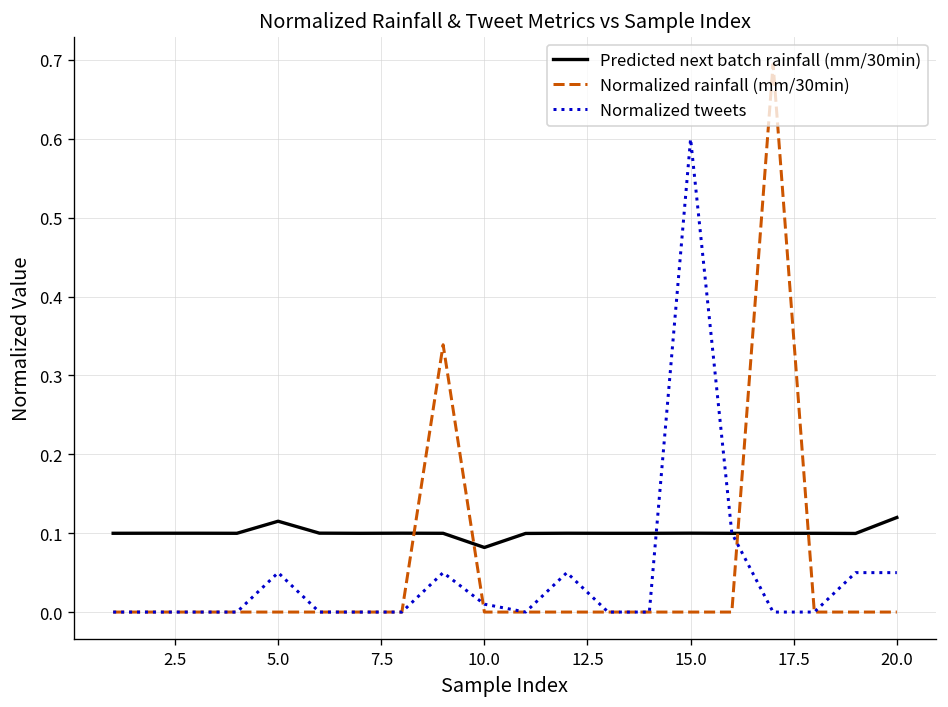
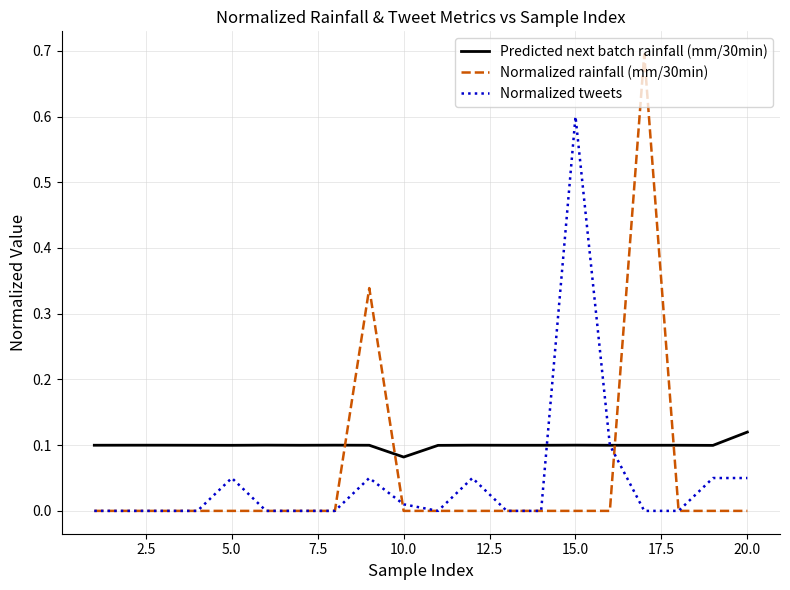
  {
    "Predicted next batch rainfall (mm/30min)": {
-     "5.0": 0.12,
+     "5.0": 0.10,
      "10.0": 0.08,
      "15.0": 0.10,
      "20.0": 0.12
    },
    "Normalized rainfall (mm/30min)": {
      "5.0": 0.00,
      "10.0": 0.00,
      "15.0": 0.00,
      "20.0": 0.00
    },
    "Normalized tweets": {
      "5.0": 0.05,
      "10.0": 0.01,
      "15.0": 0.60,
      "20.0": 0.05
    }
  }
